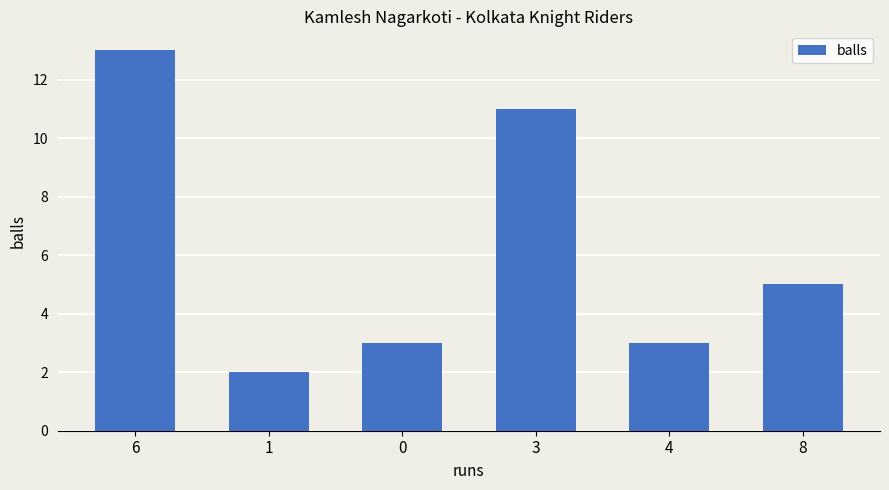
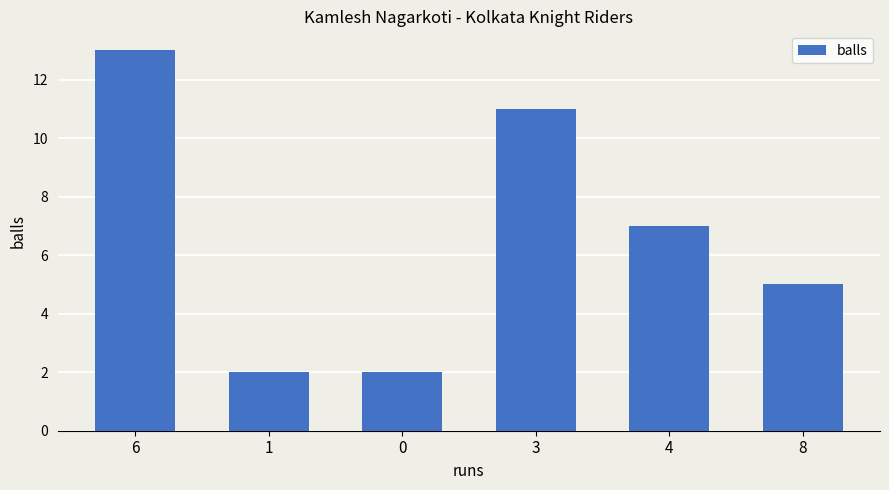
  {
    "6": 13,
    "1": 2,
-   "0": 3,
+   "0": 2,
    "3": 11,
-   "4": 3,
+   "4": 7,
    "8": 5
  }
